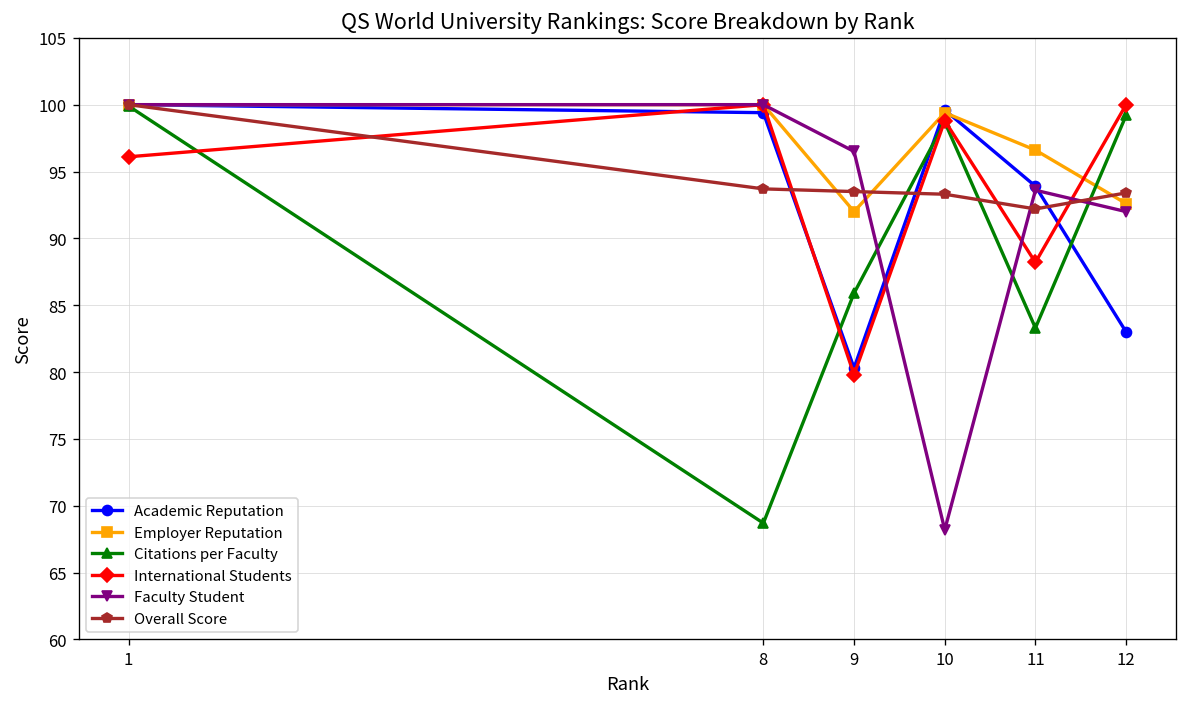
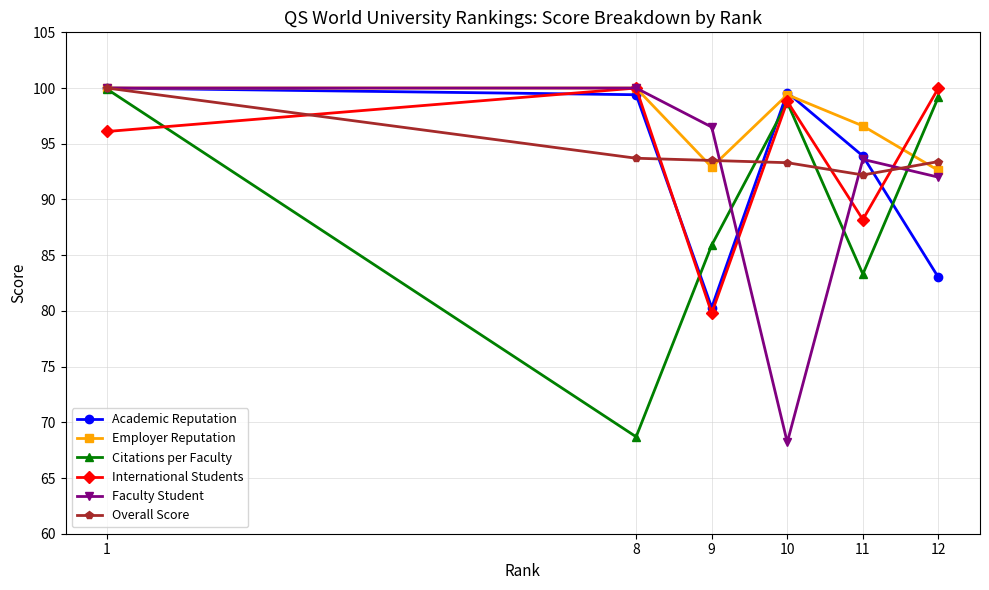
  {
    "Academic Reputation": {
      "8": 99.4,
      "9": 80.3,
      "11": 93.9,
      "12": 83.0
    },
    "Employer Reputation": {
-     "9": 92.0,
+     "9": 92.9,
      "11": 96.6,
      "12": 92.6
    },
    "Citations per Faculty": {
      "8": 68.7,
      "9": 85.9,
      "11": 83.3,
      "12": 99.2
    },
    "International Students": {
      "1": 96.1,
      "9": 79.8,
      "11": 88.2,
      "12": 100.0
    },
    "Faculty Student": {
      "9": 96.5,
      "10": 68.2,
      "11": 93.6,
      "12": 92.0
    },
    "Overall Score": {
      "8": 93.7,
      "9": 93.5,
      "10": 93.3,
      "11": 92.2,
      "12": 93.4
    }
  }
